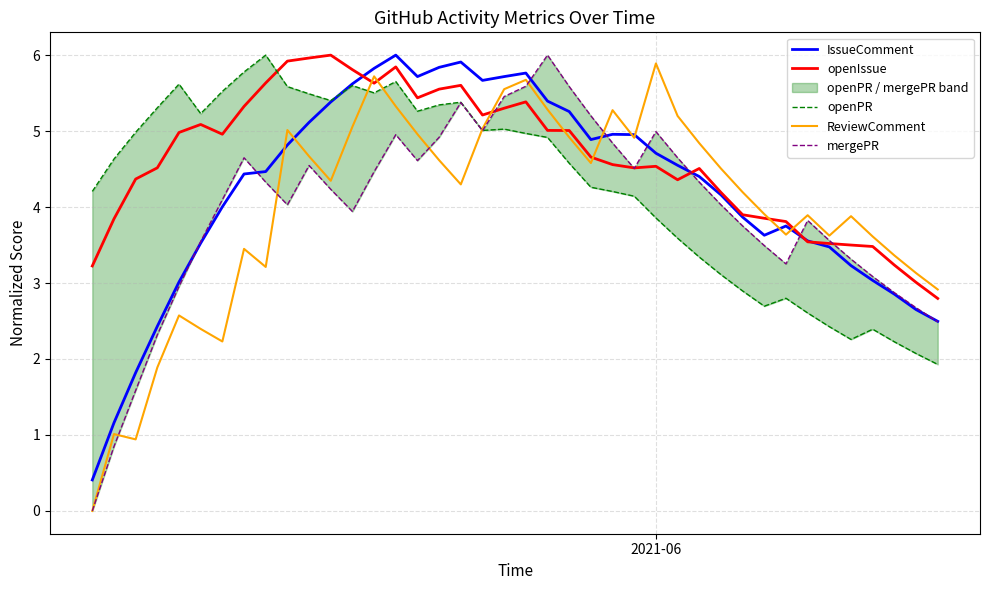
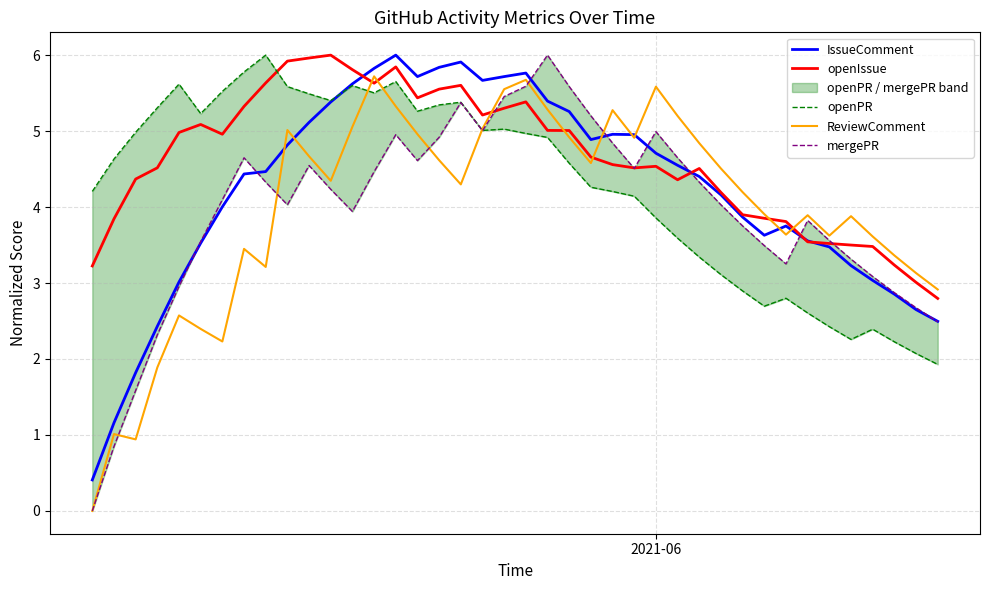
  {
    "IssueComment": {
      "2021-06": 4.7
    },
    "openIssue": {
      "2021-06": 4.5
    },
    "ReviewComment": {
-     "2021-06": 5.9
+     "2021-06": 5.6
    }
  }
